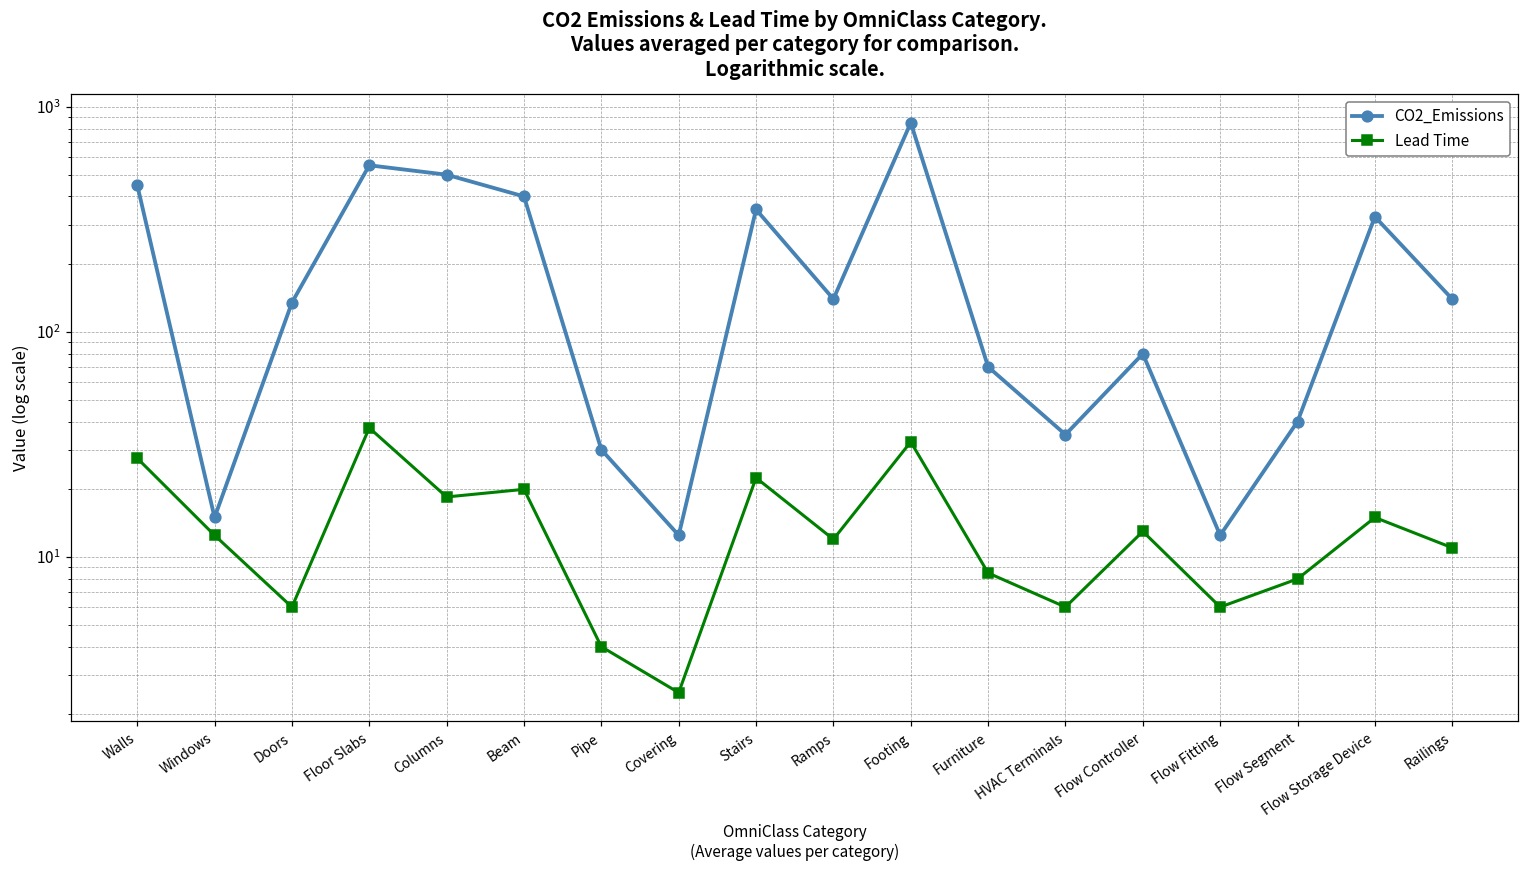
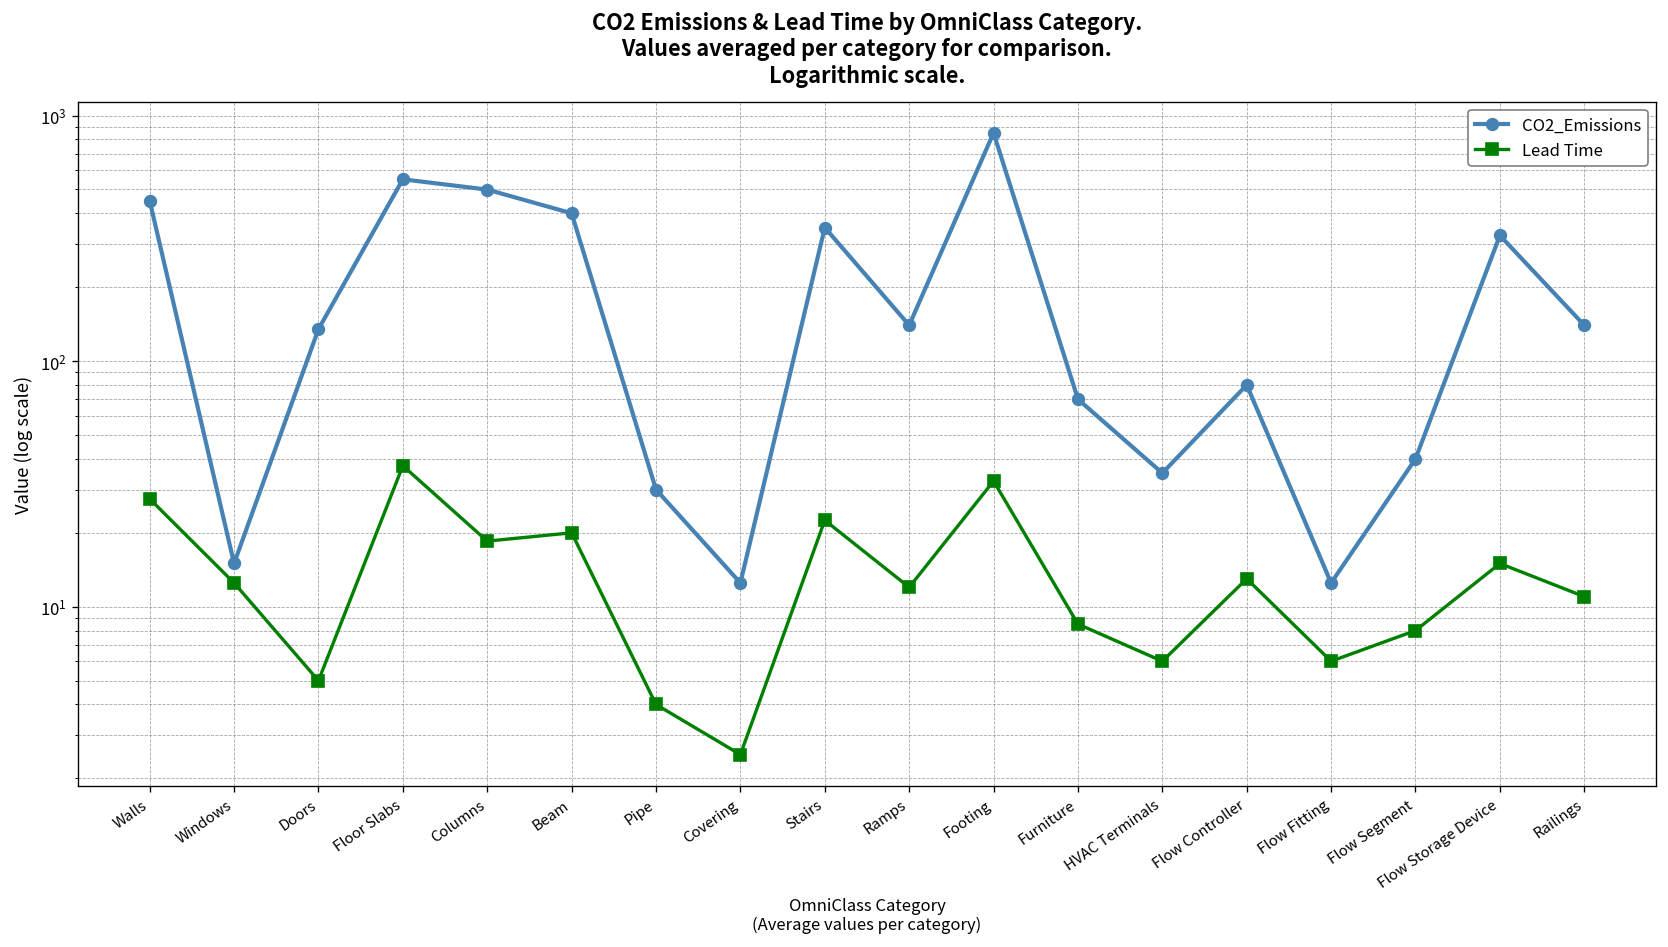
  {
    "CO2_Emissions": {
      "Walls": 450,
      "Windows": 15,
      "Doors": 140,
      "Floor Slabs": 550,
      "Columns": 500,
      "Beam": 400,
      "Pipe": 30,
      "Covering": 13,
      "Stairs": 350,
      "Ramps": 140,
      "Footing": 850,
      "Furniture": 70,
      "HVAC Terminals": 35,
      "Flow Controller": 80,
      "Flow Fitting": 13,
      "Flow Segment": 40,
      "Flow Storage Device": 330,
      "Railings": 140
    },
    "Lead Time": {
      "Walls": 28,
      "Windows": 13,
-     "Doors": 6,
+     "Doors": 5,
      "Floor Slabs": 38,
      "Columns": 19,
      "Beam": 20,
      "Pipe": 4,
      "Covering": 2.5,
      "Stairs": 23,
      "Ramps": 12,
      "Footing": 33,
      "Furniture": 8.5,
      "HVAC Terminals": 6,
      "Flow Controller": 13,
      "Flow Fitting": 6,
      "Flow Segment": 8,
      "Flow Storage Device": 15,
      "Railings": 11
    }
  }
